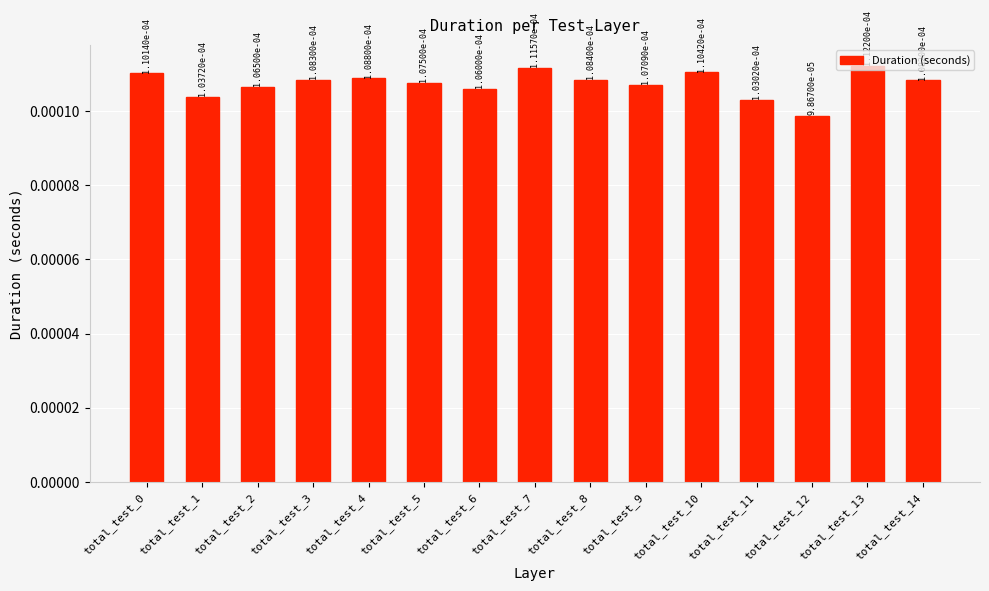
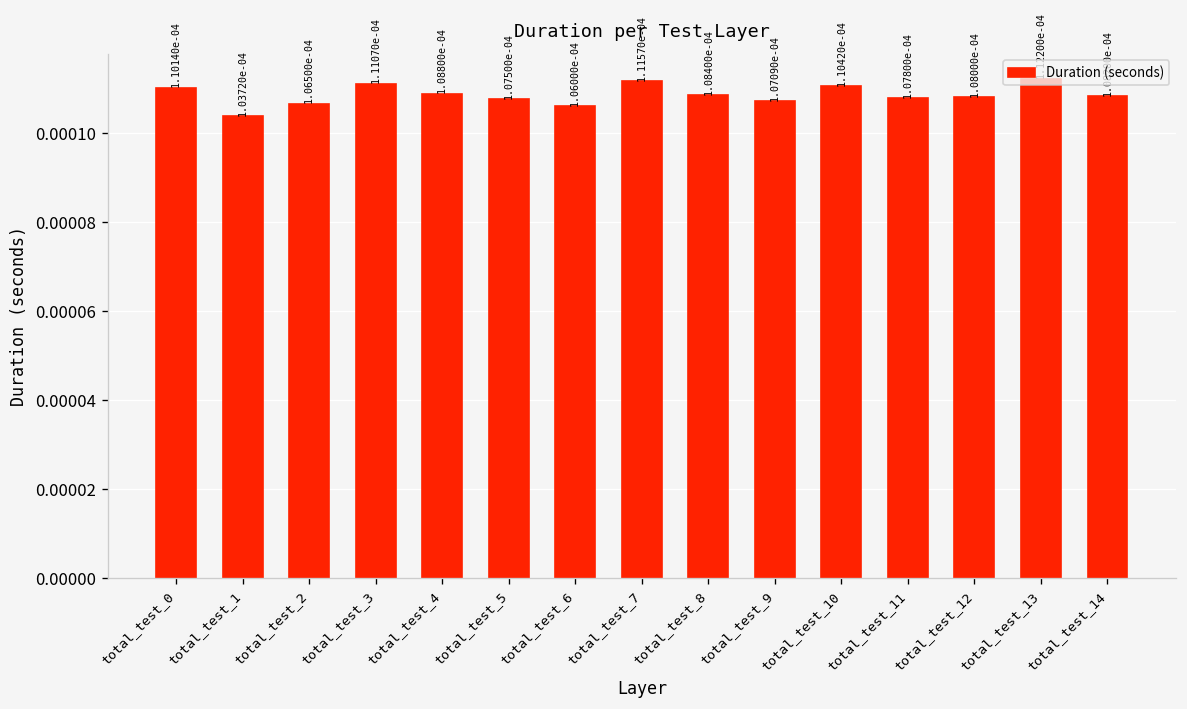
  {
    "total_test_0": "1.10140e-04",
    "total_test_1": "1.03720e-04",
    "total_test_2": "1.06500e-04",
-   "total_test_3": "1.08300e-04",
+   "total_test_3": "1.11070e-04",
    "total_test_4": "1.08800e-04",
    "total_test_5": "1.07500e-04",
    "total_test_6": "1.06000e-04",
    "total_test_7": "1.11570e-04",
    "total_test_8": "1.08400e-04",
    "total_test_9": "1.07090e-04",
    "total_test_10": "1.10420e-04",
-   "total_test_11": "1.03020e-04",
-   "total_test_12": "9.86700e-05"
+   "total_test_11": "1.07800e-04",
+   "total_test_12": "1.08000e-04"
  }
